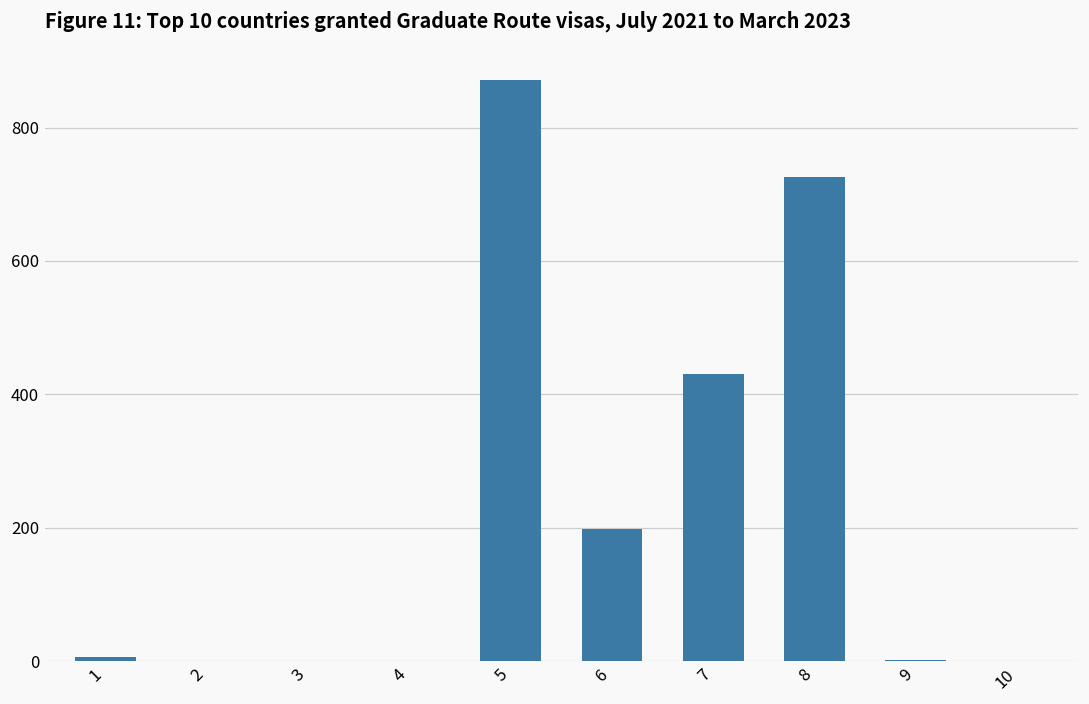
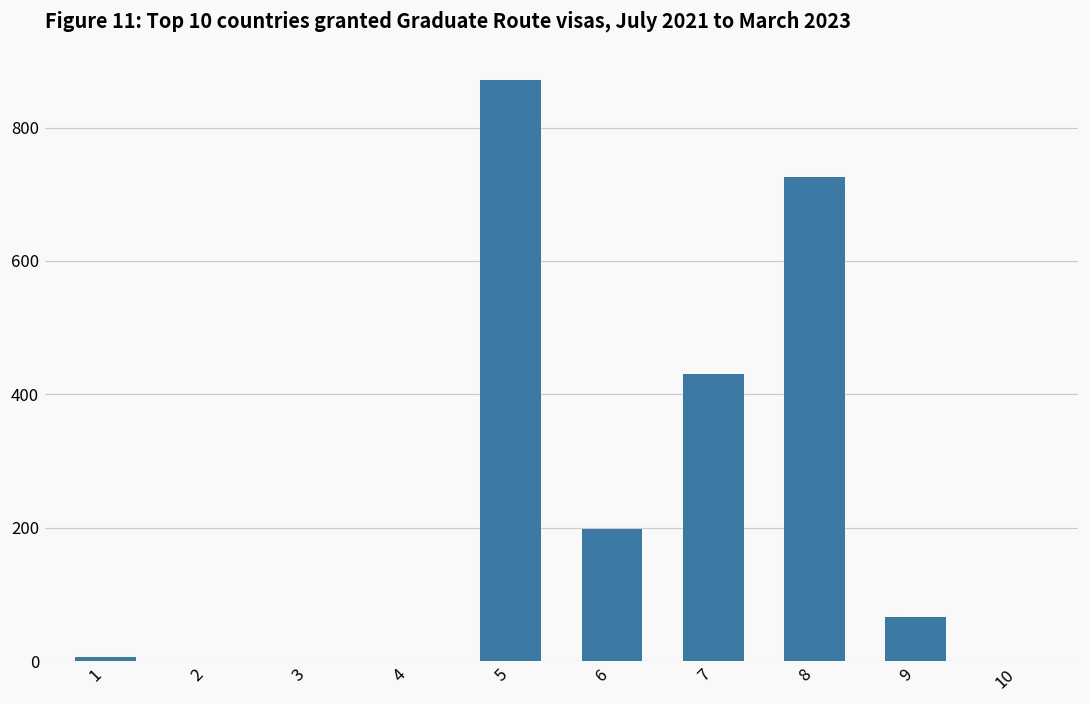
  {
    "1": 10,
    "2": 0,
    "3": 0,
    "4": 0,
    "5": 870,
    "6": 200,
    "7": 430,
    "8": 730,
-   "9": 0,
+   "9": 70,
    "10": 0
  }
